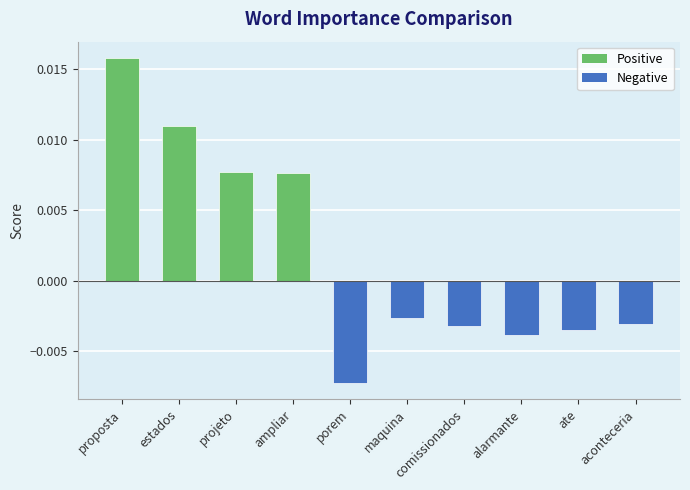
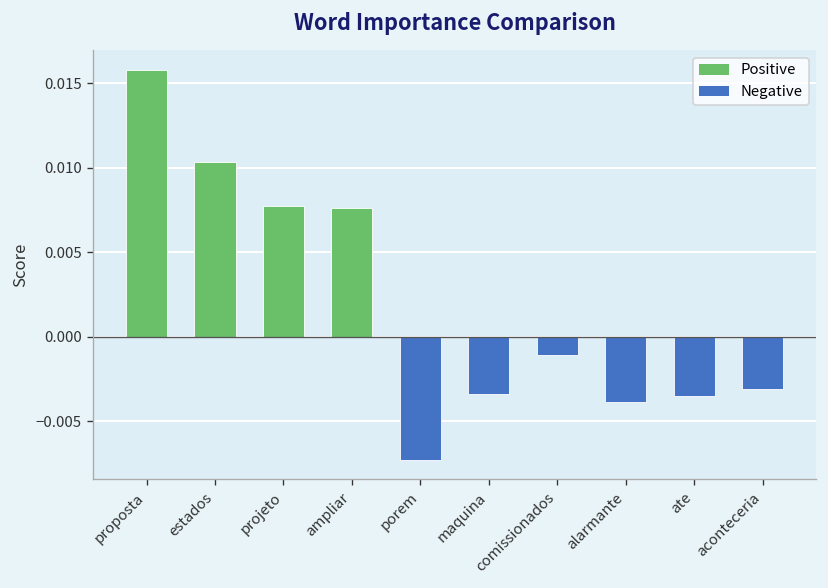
  {
    "proposta": 0.0158,
-   "estados": 0.0110,
+   "estados": 0.0104,
    "projeto": 0.0077,
    "ampliar": 0.0076,
    "porem": -0.0073,
-   "maquina": -0.0027,
-   "comissionados": -0.0032,
+   "maquina": -0.0034,
+   "comissionados": -0.0010,
    "alarmante": -0.0039,
    "ate": -0.0035,
    "aconteceria": -0.0031
  }
